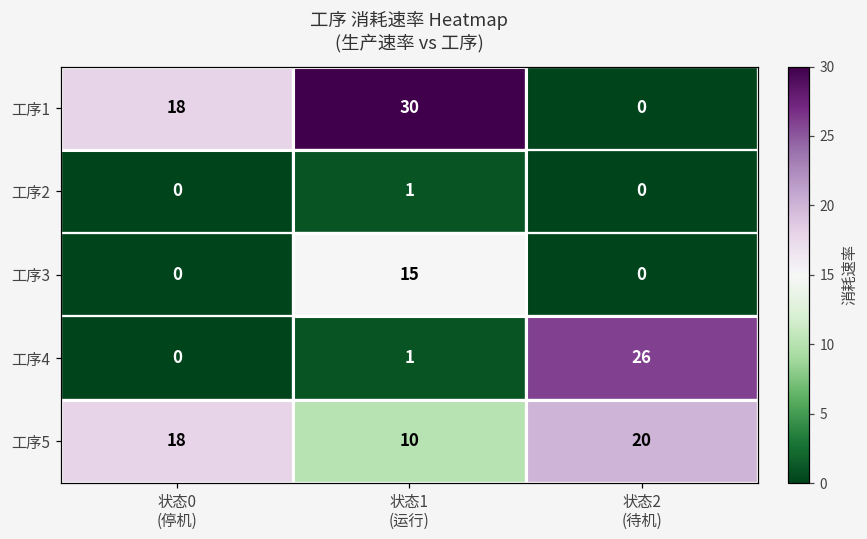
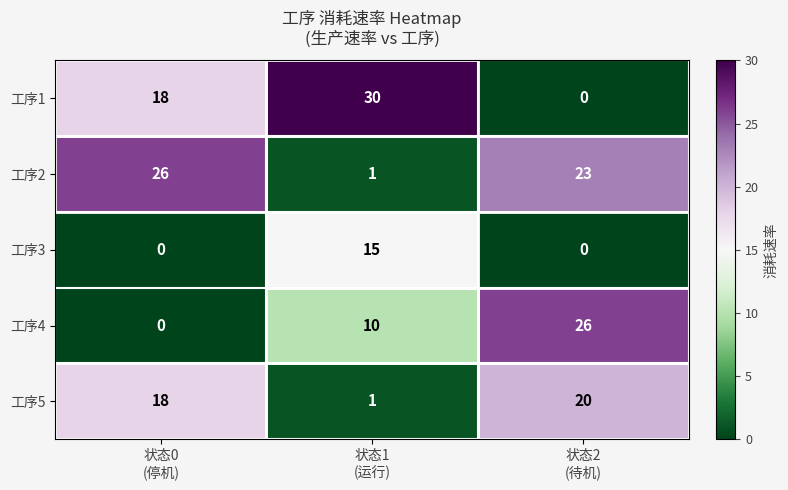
  {
    "工序1": {
      "状态0 (停机)": 18,
      "状态1 (运行)": 30,
      "状态2 (待机)": 0
    },
    "工序2": {
-     "状态0 (停机)": 0,
+     "状态0 (停机)": 26,
      "状态1 (运行)": 1,
-     "状态2 (待机)": 0
+     "状态2 (待机)": 23
    },
    "工序3": {
      "状态0 (停机)": 0,
      "状态1 (运行)": 15,
      "状态2 (待机)": 0
    },
    "工序4": {
      "状态0 (停机)": 0,
-     "状态1 (运行)": 1,
+     "状态1 (运行)": 10,
      "状态2 (待机)": 26
    },
    "工序5": {
      "状态0 (停机)": 18,
-     "状态1 (运行)": 10,
+     "状态1 (运行)": 1,
      "状态2 (待机)": 20
    }
  }
